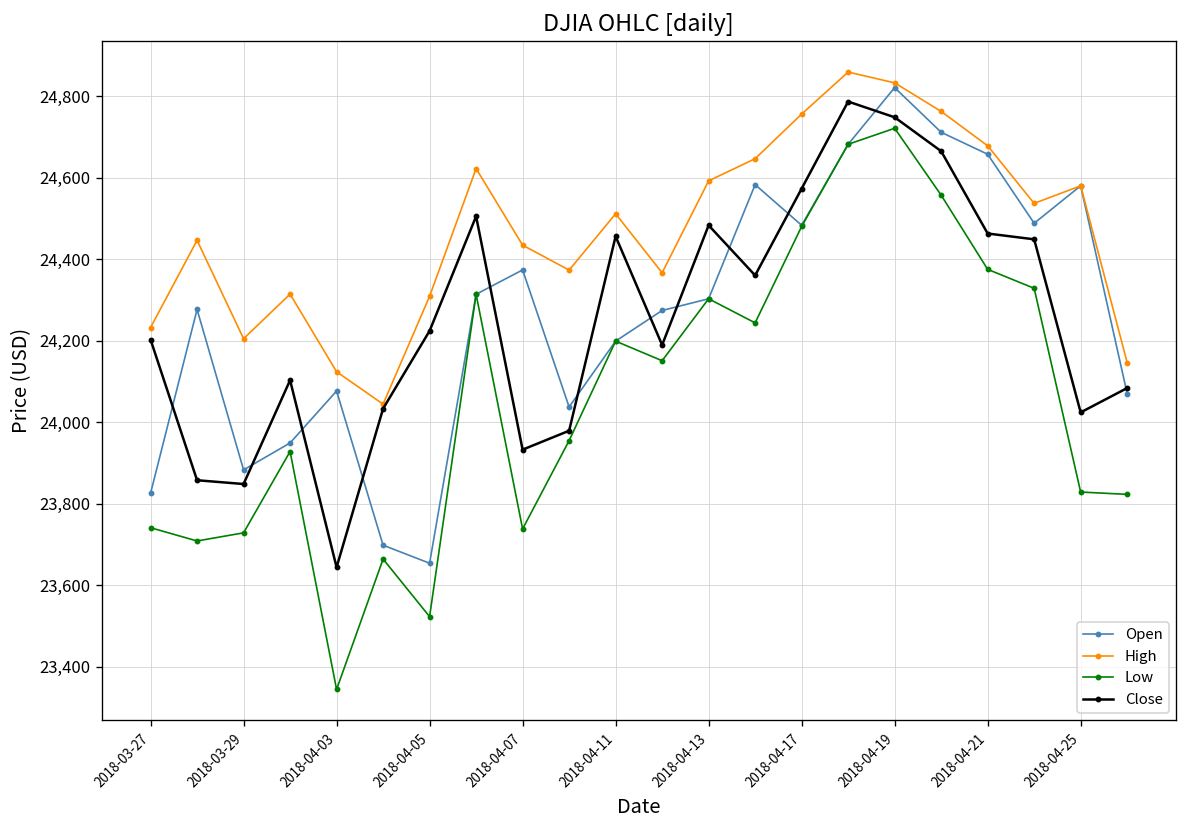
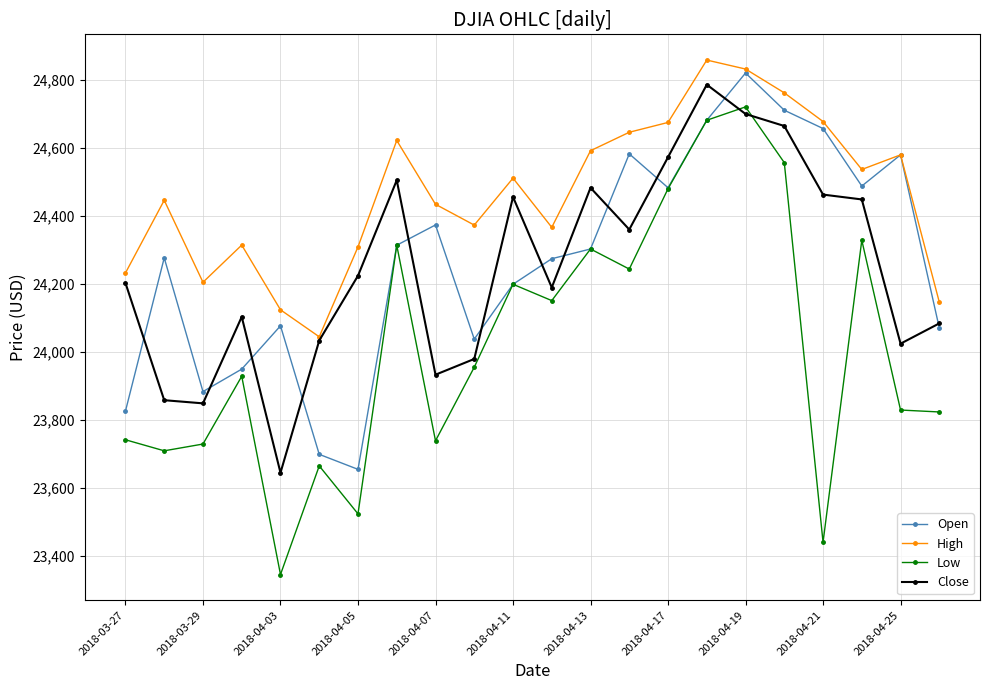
  {
    "Open": {
      "2018-03-27": "23,830",
      "2018-03-29": "23,880",
      "2018-04-03": "24,080",
      "2018-04-05": "23,650",
      "2018-04-07": "24,370",
      "2018-04-19": "24,820",
      "2018-04-21": "24,660"
    },
    "High": {
      "2018-03-27": "24,230",
      "2018-03-29": "24,200",
      "2018-04-03": "24,120",
      "2018-04-05": "24,310",
      "2018-04-07": "24,430",
      "2018-04-11": "24,510",
      "2018-04-13": "24,590",
-     "2018-04-17": "24,760",
+     "2018-04-17": "24,680",
      "2018-04-19": "24,830",
      "2018-04-21": "24,680"
    },
    "Low": {
      "2018-03-27": "23,740",
      "2018-03-29": "23,730",
      "2018-04-03": "23,340",
      "2018-04-05": "23,520",
      "2018-04-07": "23,740",
      "2018-04-19": "24,720",
-     "2018-04-21": "24,380",
+     "2018-04-21": "23,440",
      "2018-04-25": "23,830"
    },
    "Close": {
      "2018-03-27": "24,200",
      "2018-03-29": "23,850",
      "2018-04-03": "23,640",
      "2018-04-05": "24,220",
      "2018-04-07": "23,930",
      "2018-04-11": "24,460",
      "2018-04-13": "24,480",
      "2018-04-17": "24,570",
-     "2018-04-19": "24,750",
+     "2018-04-19": "24,700",
      "2018-04-21": "24,460",
      "2018-04-25": "24,020"
    }
  }
